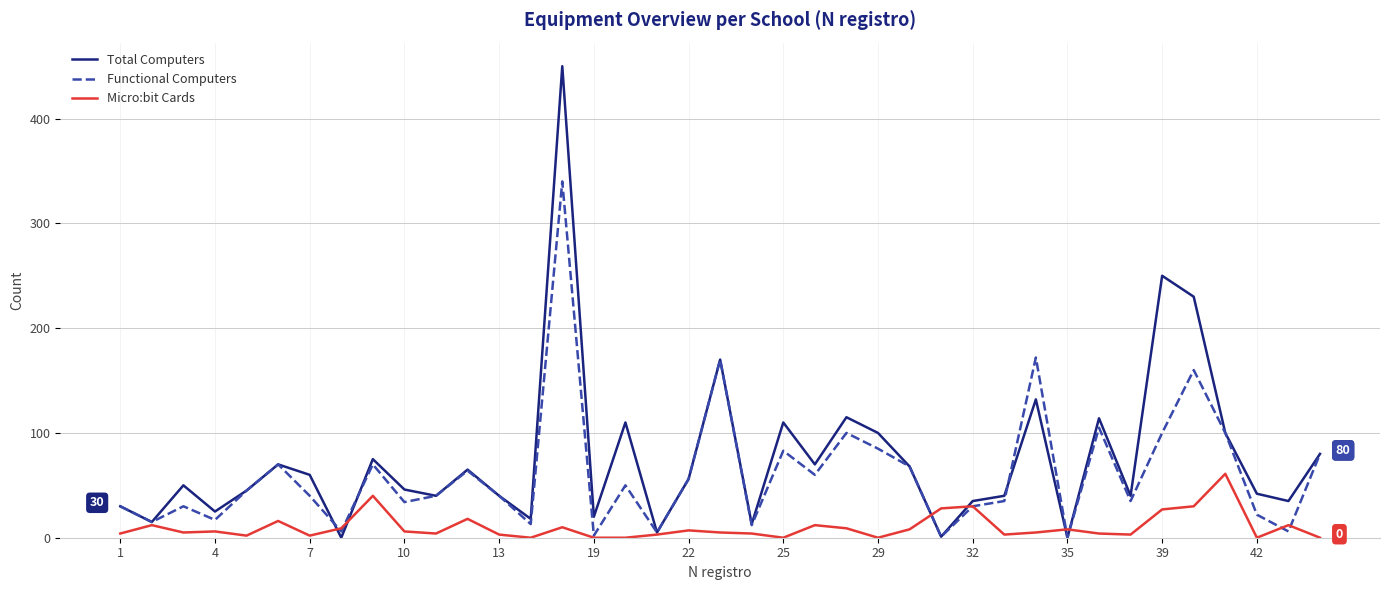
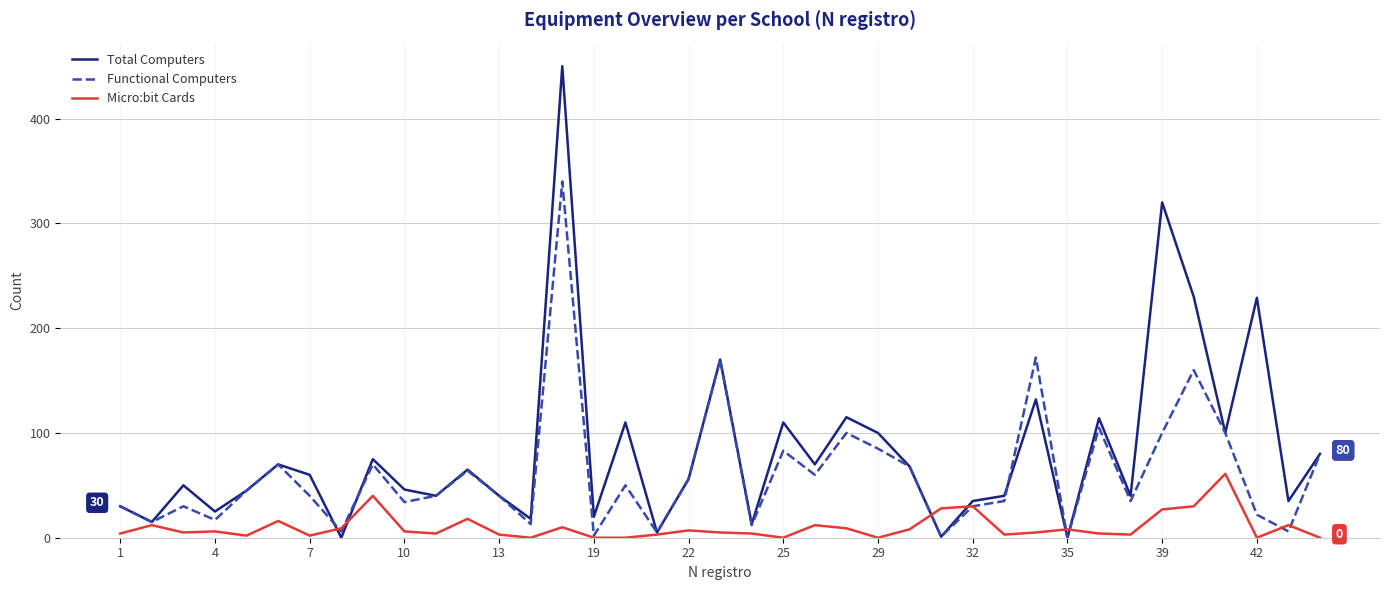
  {
    "Total Computers": {
-     "39": 250,
-     "42": 42
+     "39": 320,
+     "42": 229
    },
    "Functional Computers": {
      "39": 100,
      "42": 22
    },
    "Micro:bit Cards": {
      "39": 27,
      "42": 0
    }
  }
